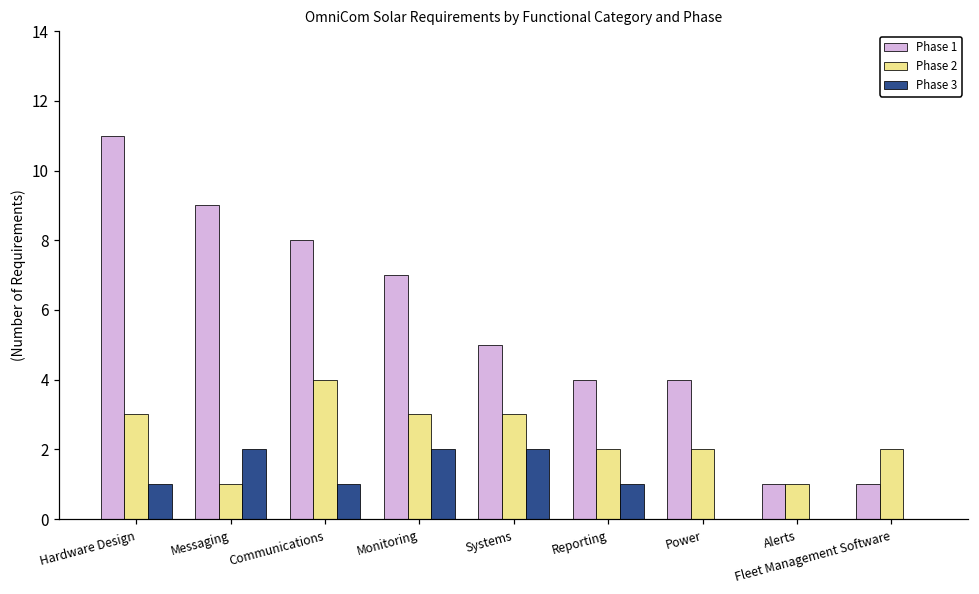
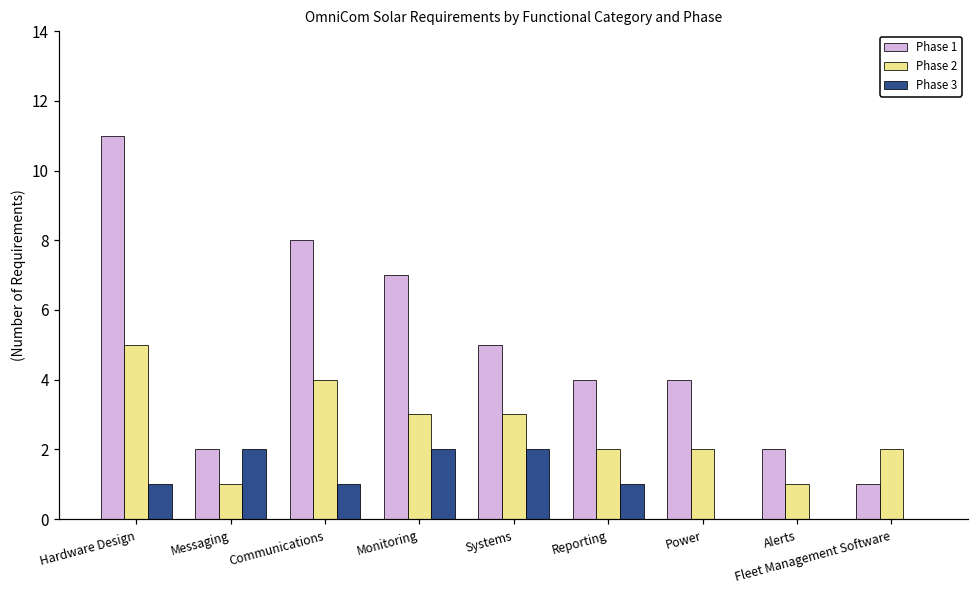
  {
    "Phase 1": {
      "Hardware Design": 11,
-     "Messaging": 9,
+     "Messaging": 2,
      "Communications": 8,
      "Monitoring": 7,
      "Systems": 5,
      "Reporting": 4,
      "Power": 4,
-     "Alerts": 1,
+     "Alerts": 2,
      "Fleet Management Software": 1
    },
    "Phase 2": {
-     "Hardware Design": 3,
+     "Hardware Design": 5,
      "Messaging": 1,
      "Communications": 4,
      "Monitoring": 3,
      "Systems": 3,
      "Reporting": 2,
      "Power": 2,
      "Alerts": 1,
      "Fleet Management Software": 2
    },
    "Phase 3": {
      "Hardware Design": 1,
      "Messaging": 2,
      "Communications": 1,
      "Monitoring": 2,
      "Systems": 2,
      "Reporting": 1,
      "Power": 0,
      "Alerts": 0,
      "Fleet Management Software": 0
    }
  }
